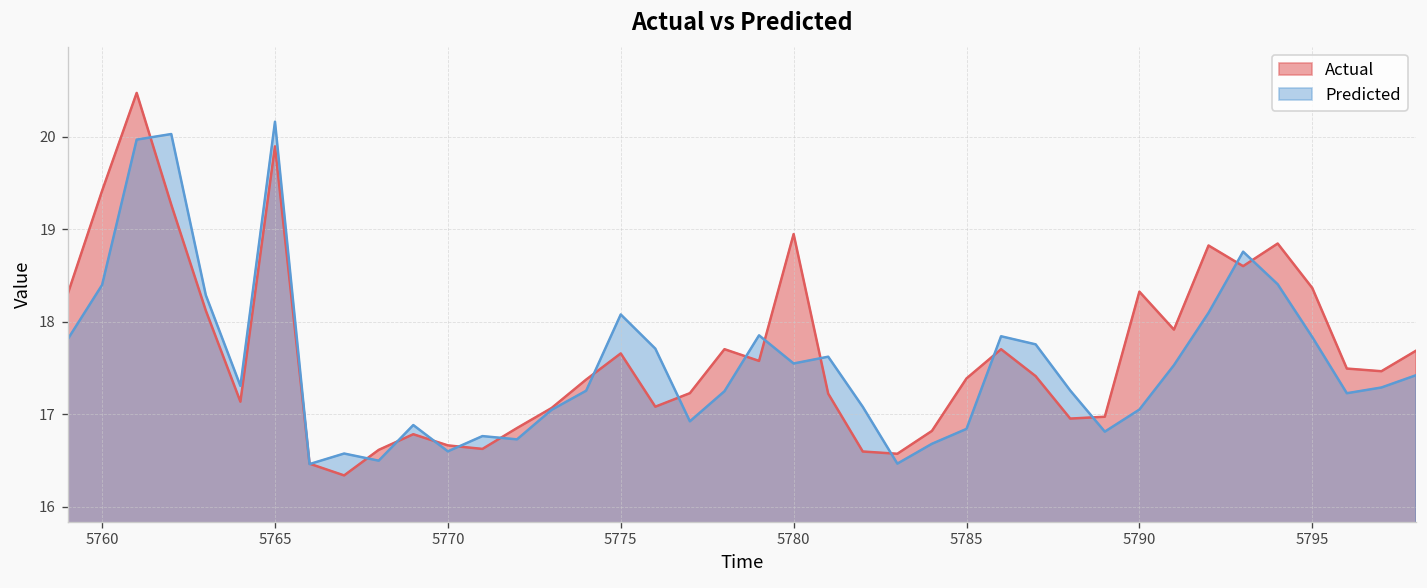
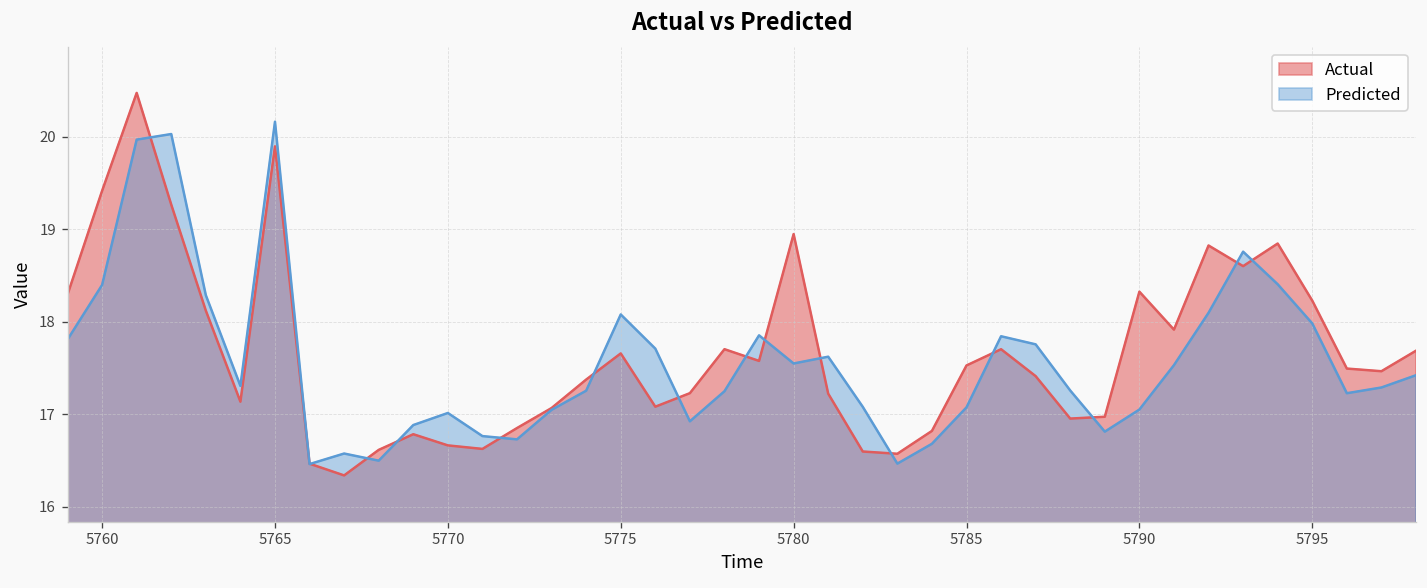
  {
    "Actual": {
      "5760": 19.4,
      "5765": 19.9,
      "5770": 16.7,
      "5775": 17.7,
      "5780": 18.9,
-     "5785": 17.4,
+     "5785": 17.5,
      "5790": 18.3,
-     "5795": 18.4
+     "5795": 18.2
    },
    "Predicted": {
      "5760": 18.4,
      "5765": 20.2,
-     "5770": 16.6,
+     "5770": 17.0,
      "5775": 18.1,
      "5780": 17.5,
-     "5785": 16.8,
+     "5785": 17.1,
      "5790": 17.0,
-     "5795": 17.8
+     "5795": 18.0
    }
  }
